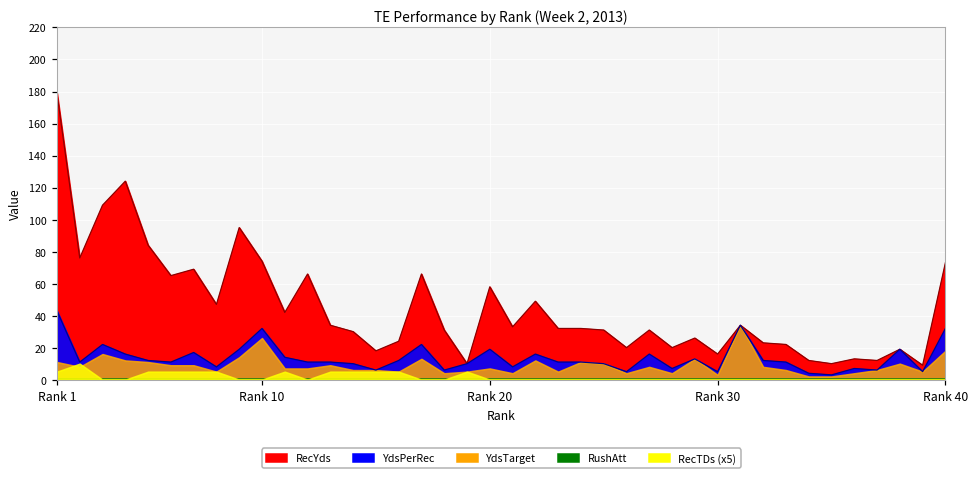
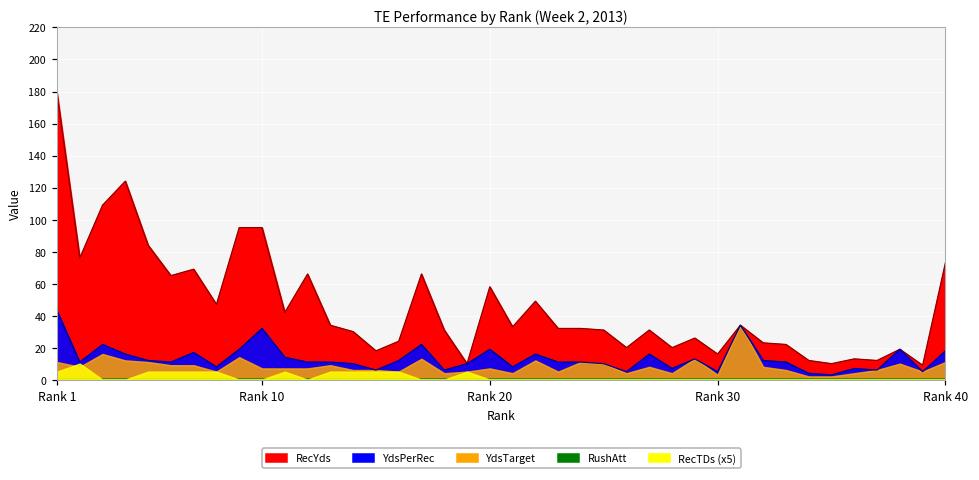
  {
    "RecYds": {
      "Rank 1": 179,
-     "Rank 10": 74,
+     "Rank 10": 95,
      "Rank 20": 58,
      "Rank 30": 16,
      "Rank 40": 73
    },
    "YdsPerRec": {
      "Rank 1": 43,
      "Rank 10": 32,
      "Rank 20": 19,
      "Rank 30": 5,
-     "Rank 40": 32
+     "Rank 40": 18
    },
    "YdsTarget": {
      "Rank 1": 11,
-     "Rank 10": 26,
+     "Rank 10": 7,
      "Rank 20": 7,
      "Rank 30": 3,
-     "Rank 40": 18
+     "Rank 40": 11
    },
    "RecTDs (x5)": {
      "Rank 1": 5
    }
  }
